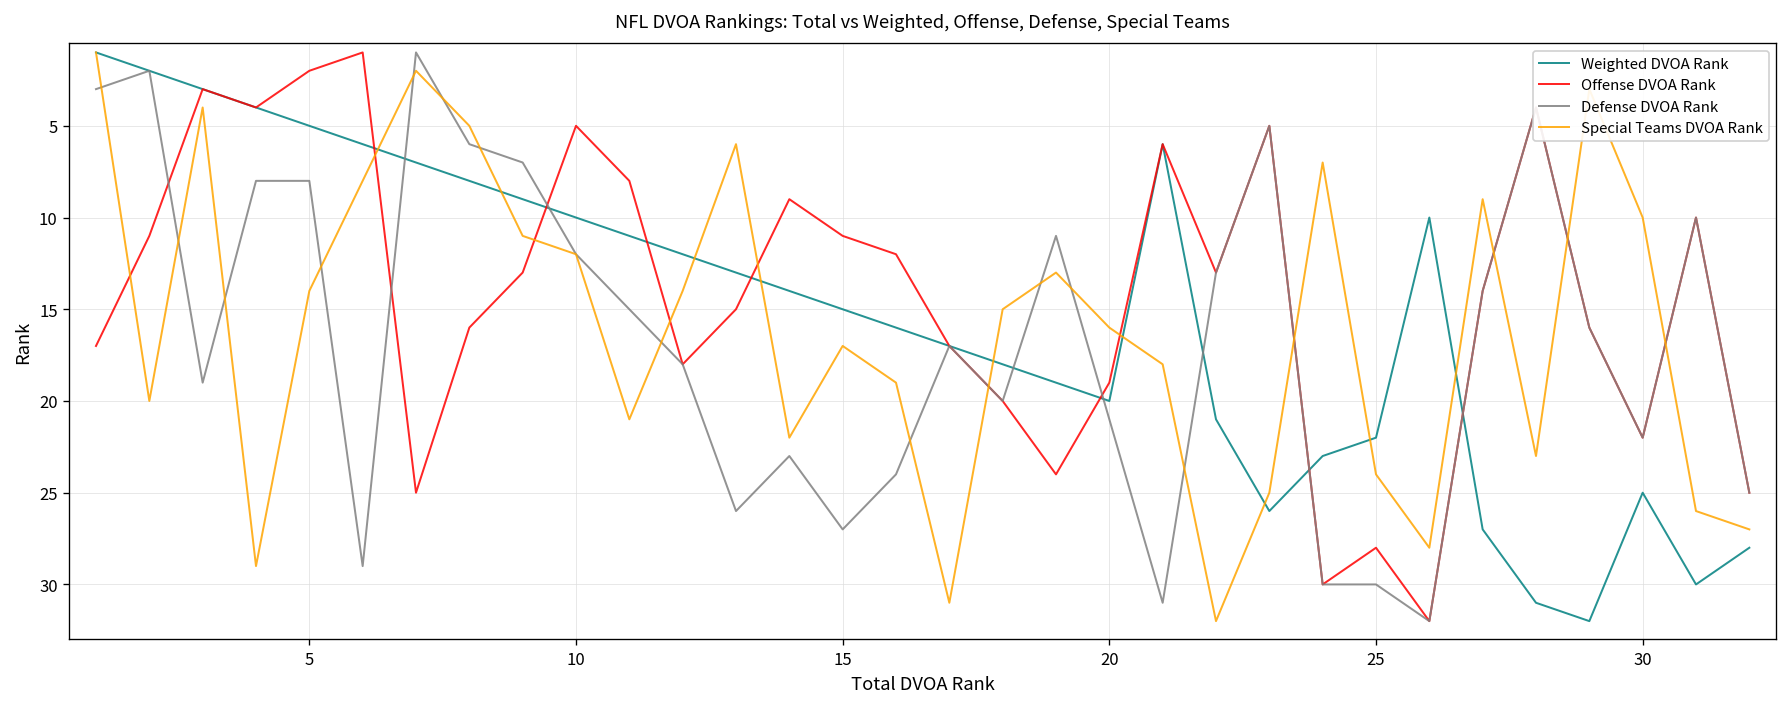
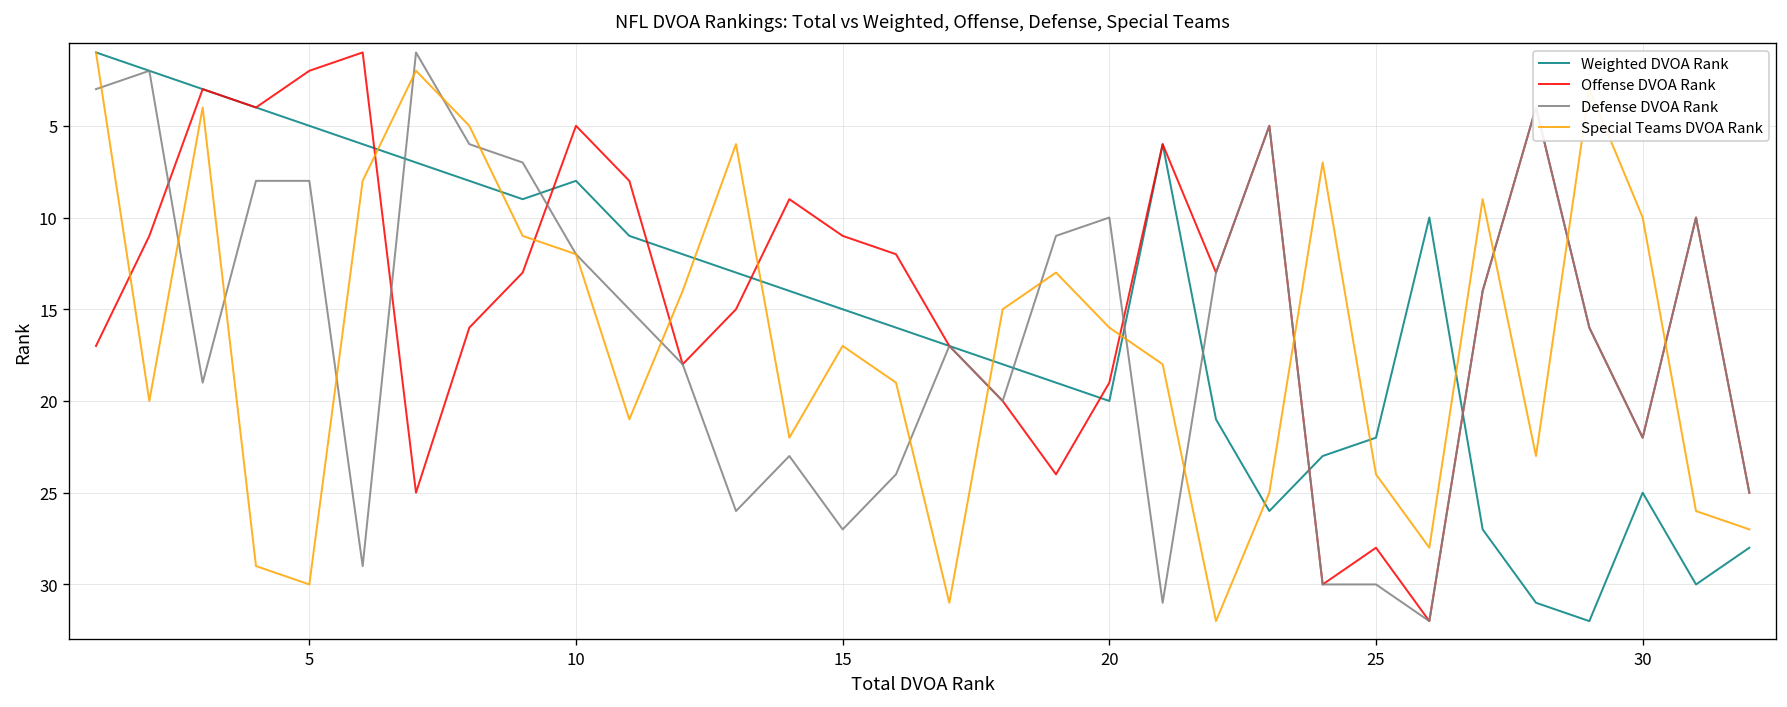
  {
    "Weighted DVOA Rank": {
      "5": 5,
-     "10": 10,
+     "10": 8,
      "15": 15,
      "20": 20,
      "25": 22,
      "30": 25
    },
    "Offense DVOA Rank": {
      "5": 2,
      "10": 5,
      "15": 11,
      "20": 19,
      "25": 28
    },
    "Defense DVOA Rank": {
      "5": 8,
      "15": 27,
-     "20": 21,
+     "20": 10,
      "25": 30
    },
    "Special Teams DVOA Rank": {
-     "5": 14,
+     "5": 30,
      "15": 17,
      "20": 16,
      "25": 24,
      "30": 10
    }
  }
